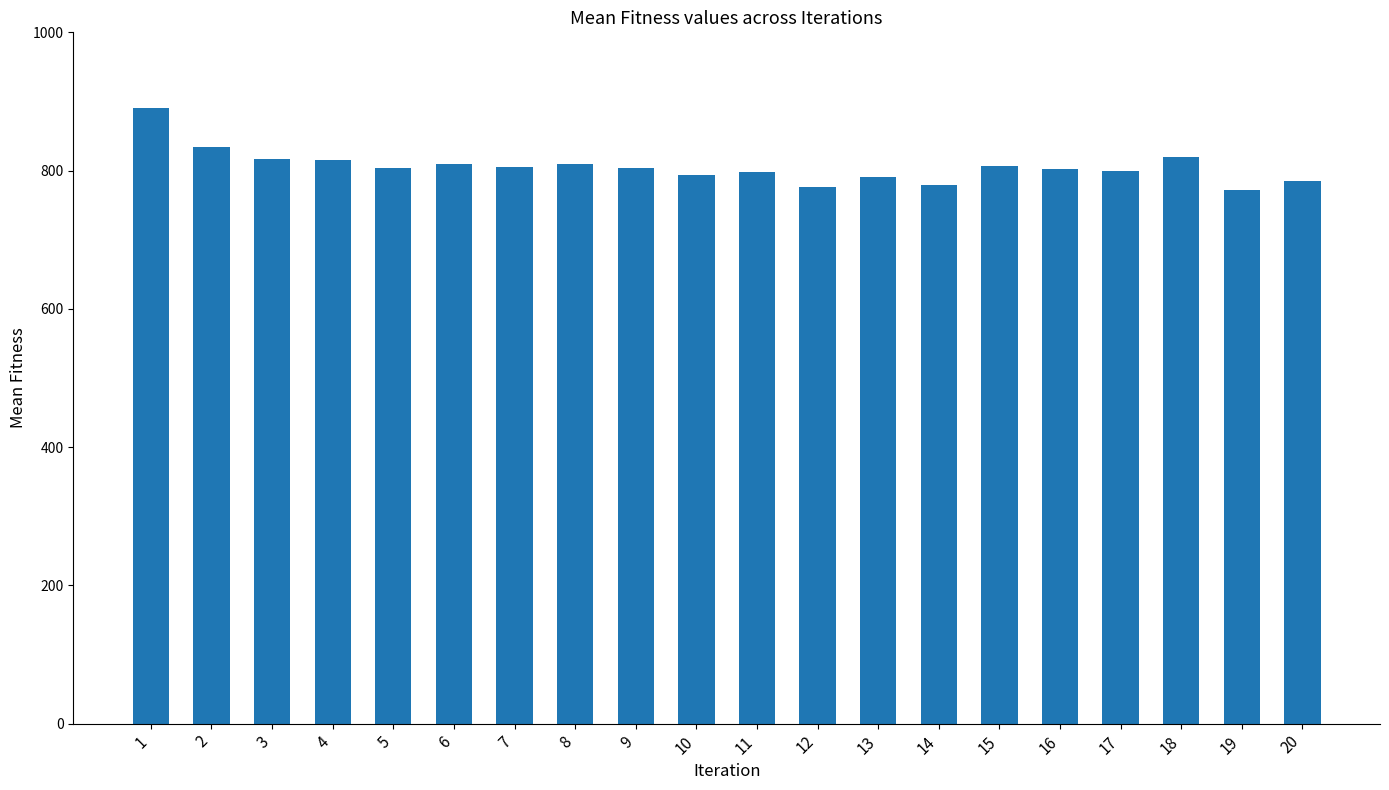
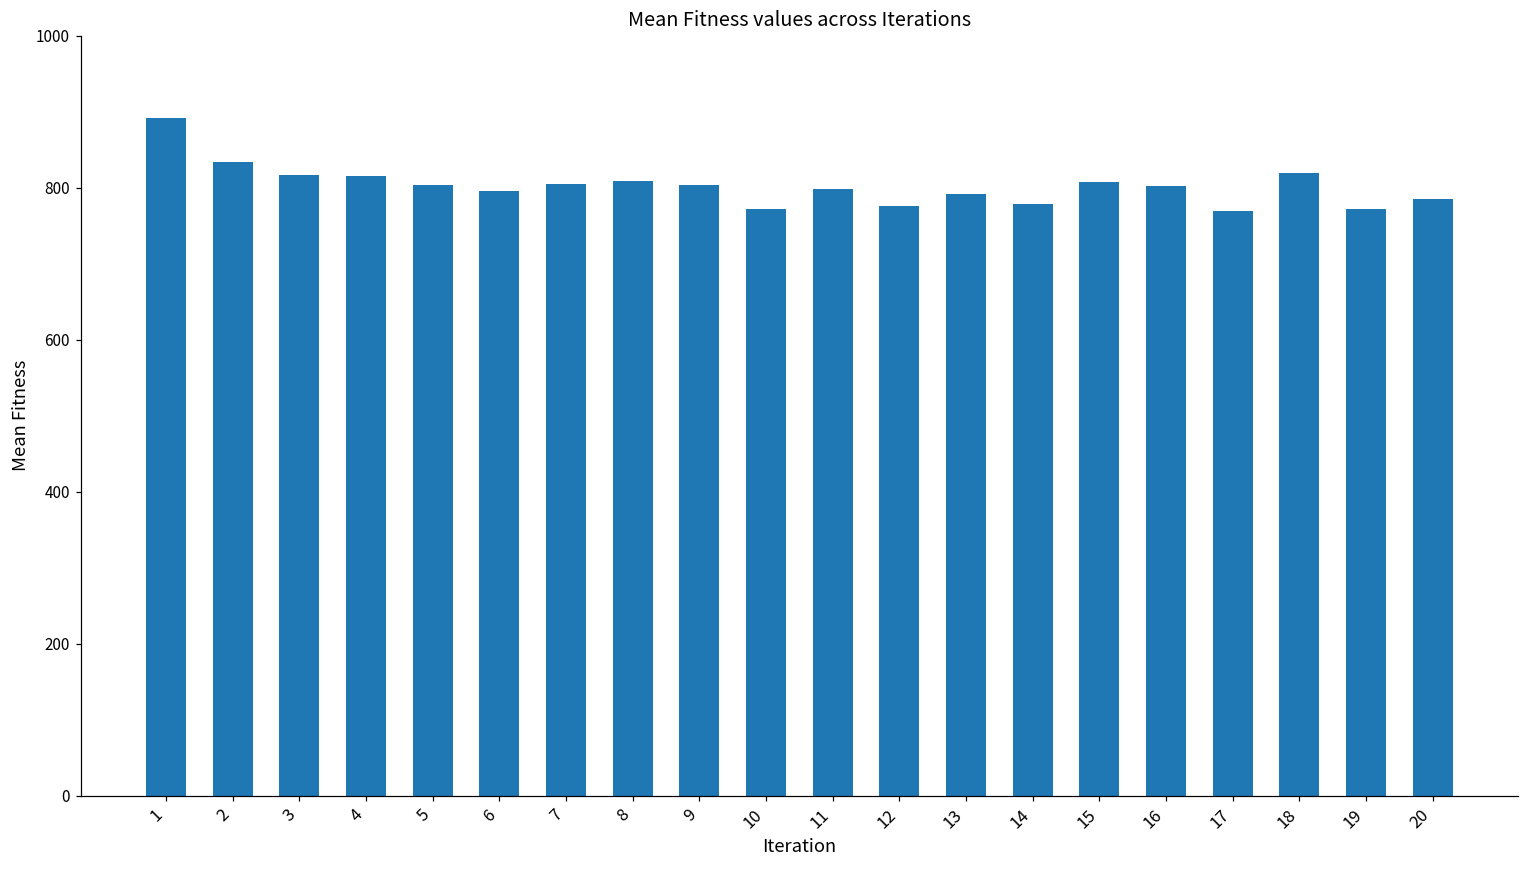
  {
    "1": 890,
    "2": 830,
    "3": 820,
    "4": 820,
    "5": 800,
-   "6": 810,
+   "6": 800,
    "7": 810,
    "8": 810,
    "9": 800,
-   "10": 790,
+   "10": 770,
    "11": 800,
    "12": 780,
    "13": 790,
    "14": 780,
    "15": 810,
    "16": 800,
-   "17": 800,
+   "17": 770,
    "18": 820,
    "19": 770,
    "20": 790
  }
